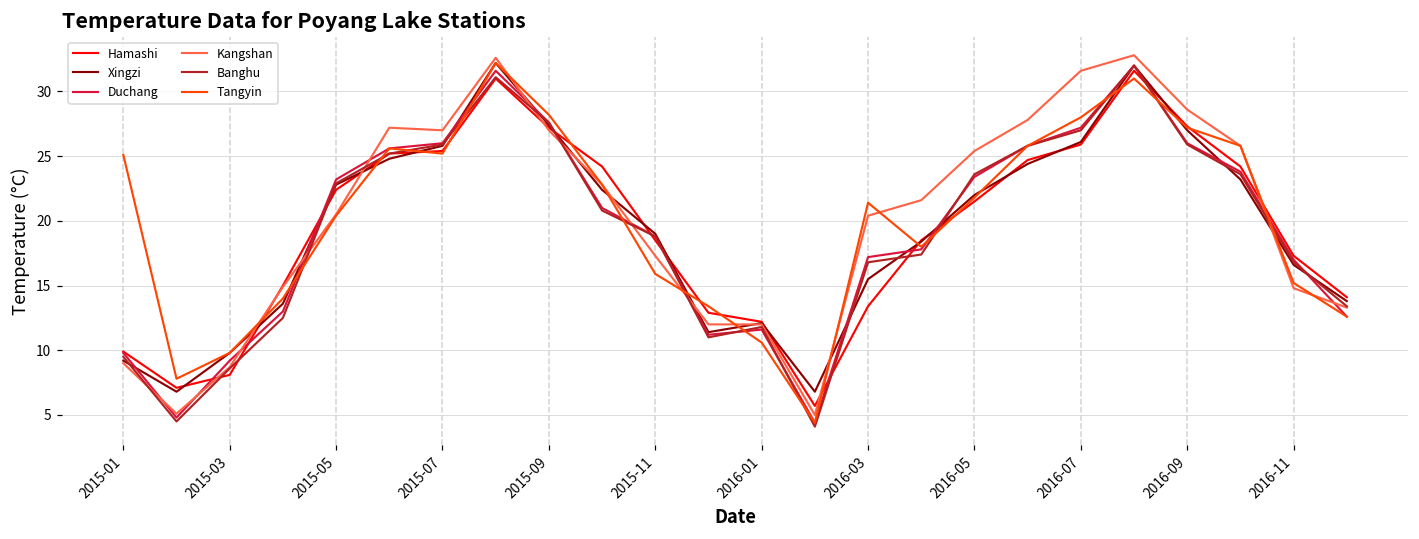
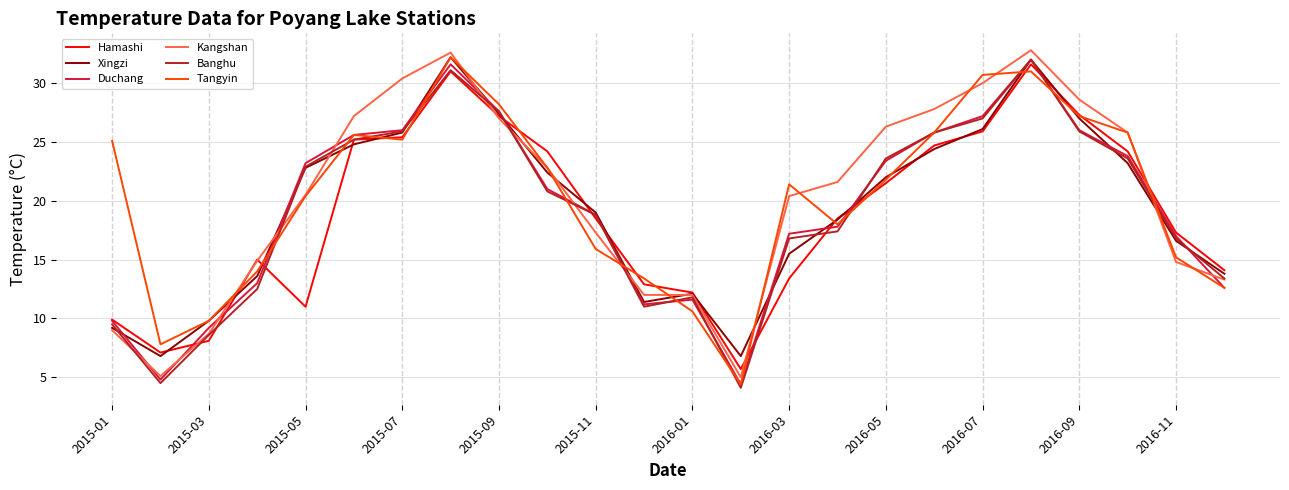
  {
    "Hamashi": {
      "2015-03": 8.1,
-     "2015-05": 22.4,
+     "2015-05": 11.0,
      "2015-11": 18.5,
      "2016-03": 13.4,
      "2016-05": 21.5,
      "2016-11": 17.3
    },
    "Xingzi": {
      "2016-03": 15.5
    },
    "Kangshan": {
-     "2015-07": 27.0,
+     "2015-07": 30.4,
      "2015-11": 17.3,
      "2016-03": 20.4,
-     "2016-05": 25.4,
-     "2016-07": 31.6,
+     "2016-05": 26.3,
+     "2016-07": 30.0,
      "2016-09": 28.6,
      "2016-11": 14.8
    },
    "Tangyin": {
      "2015-01": 25.1,
      "2015-09": 28.2,
      "2015-11": 15.9,
      "2016-01": 10.6,
      "2016-03": 21.4,
-     "2016-07": 28.0,
+     "2016-07": 30.7,
      "2016-11": 15.2
    }
  }
